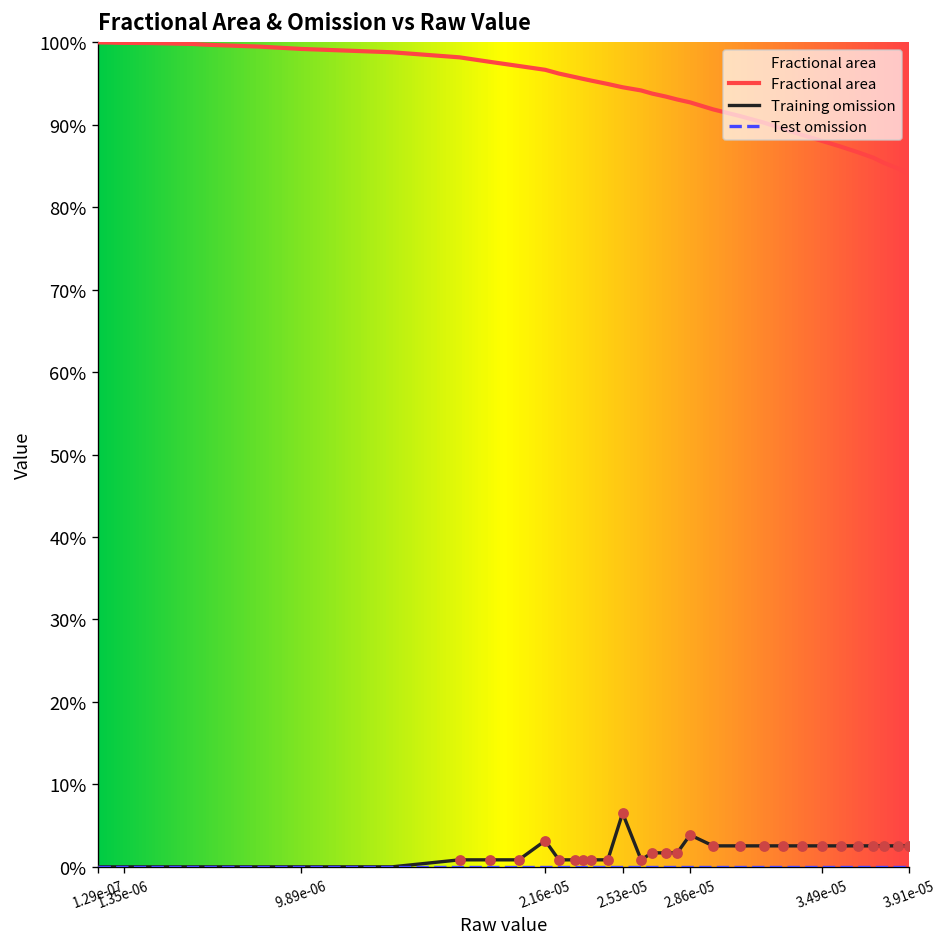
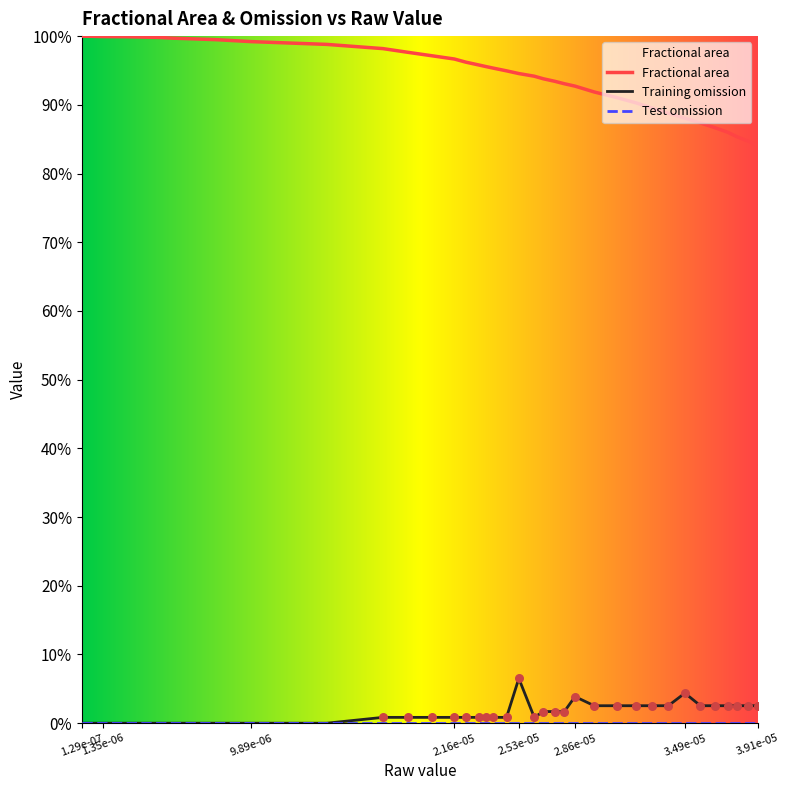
  {
    "Training omission": {
-     "2.16e-05": "3%",
-     "3.49e-05": "3%"
+     "2.16e-05": "1%",
+     "3.49e-05": "4%"
    },
    "Test omission": {
      "2.16e-05": "0%",
      "2.53e-05": "0%",
      "2.86e-05": "0%",
      "3.49e-05": "0%",
      "3.91e-05": "0%"
    }
  }
